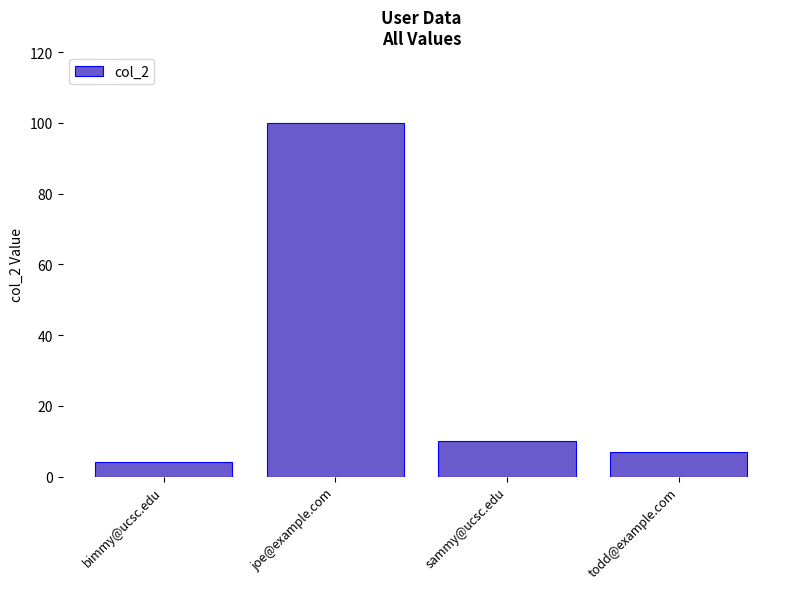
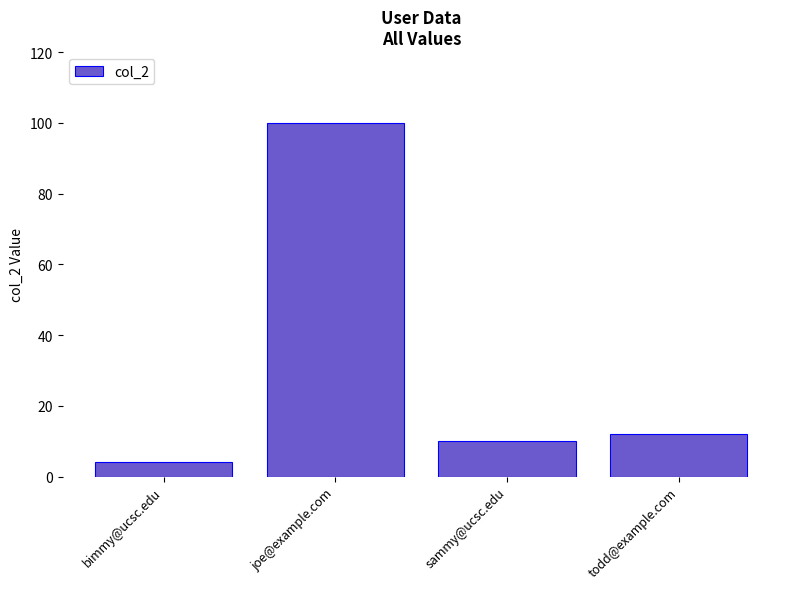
  {
    "bimmy@ucsc.edu": 4,
    "joe@example.com": 100,
    "sammy@ucsc.edu": 10,
-   "todd@example.com": 7
+   "todd@example.com": 12
  }
